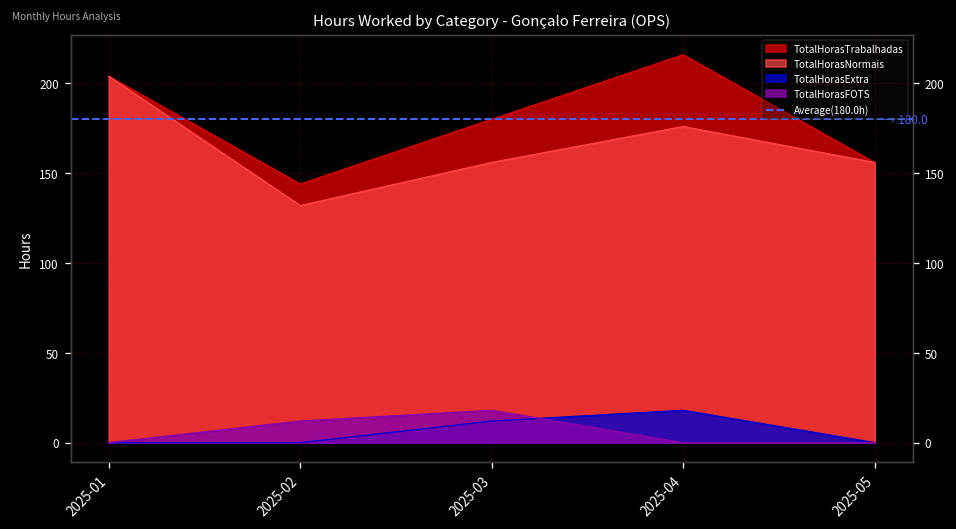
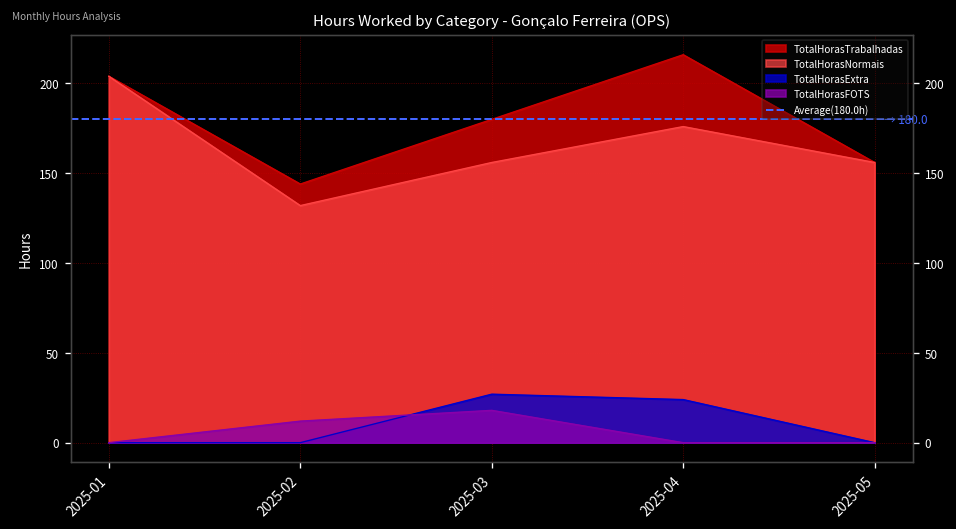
  {
    "TotalHorasTrabalhadas": {
      "2025-02": 144,
      "2025-03": 180,
      "2025-04": 216
    },
    "TotalHorasNormais": {
      "2025-02": 132,
      "2025-03": 156,
      "2025-04": 176
    },
    "TotalHorasExtra": {
      "2025-02": 0,
-     "2025-03": 12,
-     "2025-04": 18
+     "2025-03": 27,
+     "2025-04": 24
    },
    "TotalHorasFOTS": {
      "2025-02": 12,
      "2025-03": 18,
      "2025-04": 0
    }
  }
